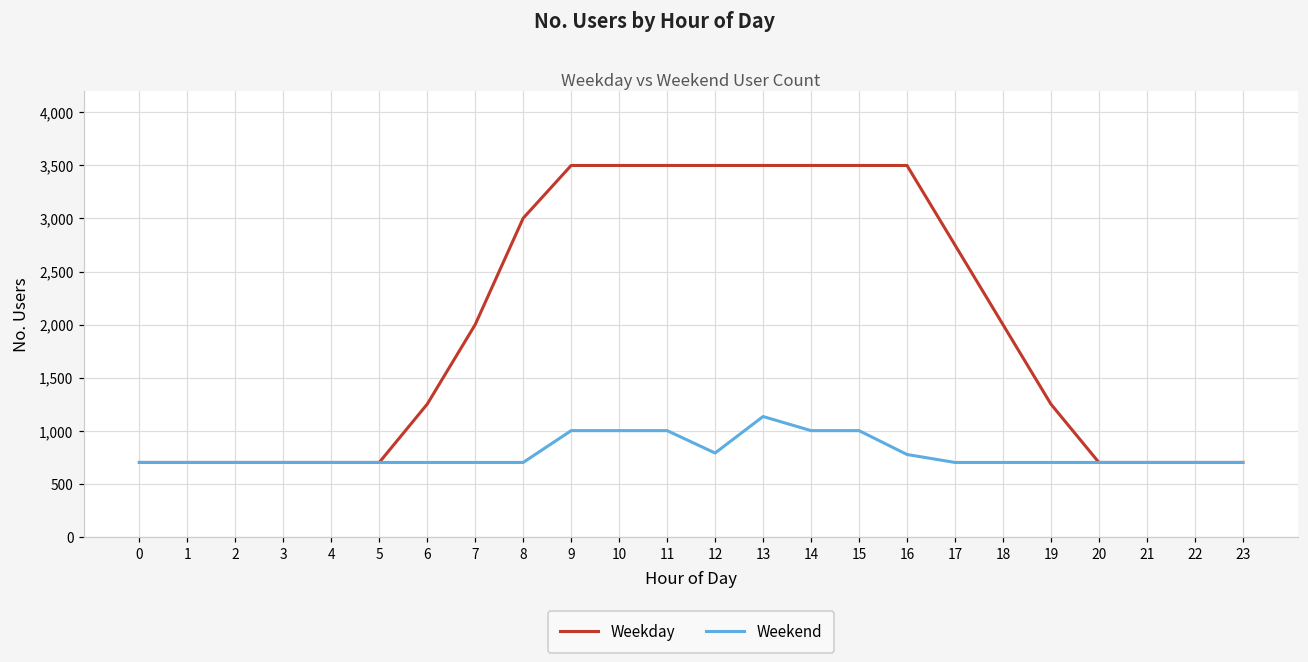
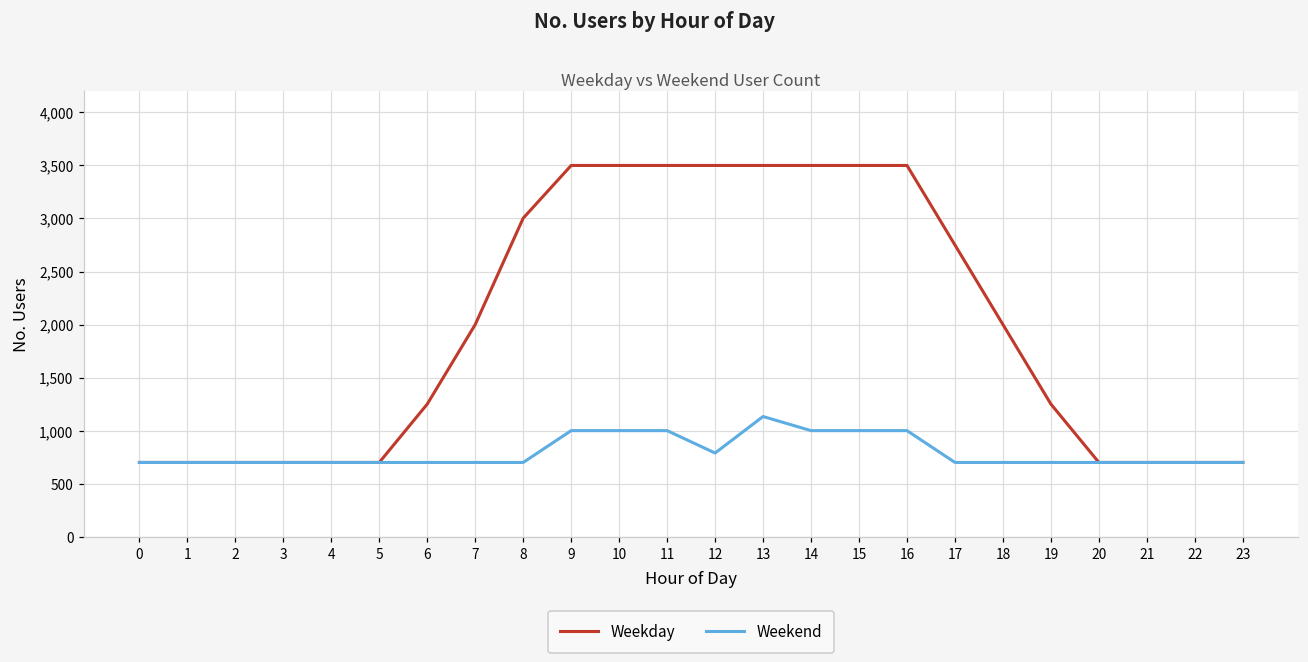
  {
    "Weekday": {
      "6": "1,300",
      "7": "2,000",
      "8": "3,000",
      "9": "3,500",
      "10": "3,500",
      "11": "3,500",
      "12": "3,500",
      "13": "3,500",
      "14": "3,500",
      "15": "3,500",
      "16": "3,500",
      "17": "2,800",
      "18": "2,000",
      "19": "1,300"
    },
    "Weekend": {
      "6": "700",
      "7": "700",
      "8": "700",
      "9": "1,000",
      "10": "1,000",
      "11": "1,000",
      "12": "800",
      "13": "1,100",
      "14": "1,000",
      "15": "1,000",
-     "16": "800",
+     "16": "1,000",
      "17": "700",
      "18": "700",
      "19": "700"
    }
  }
